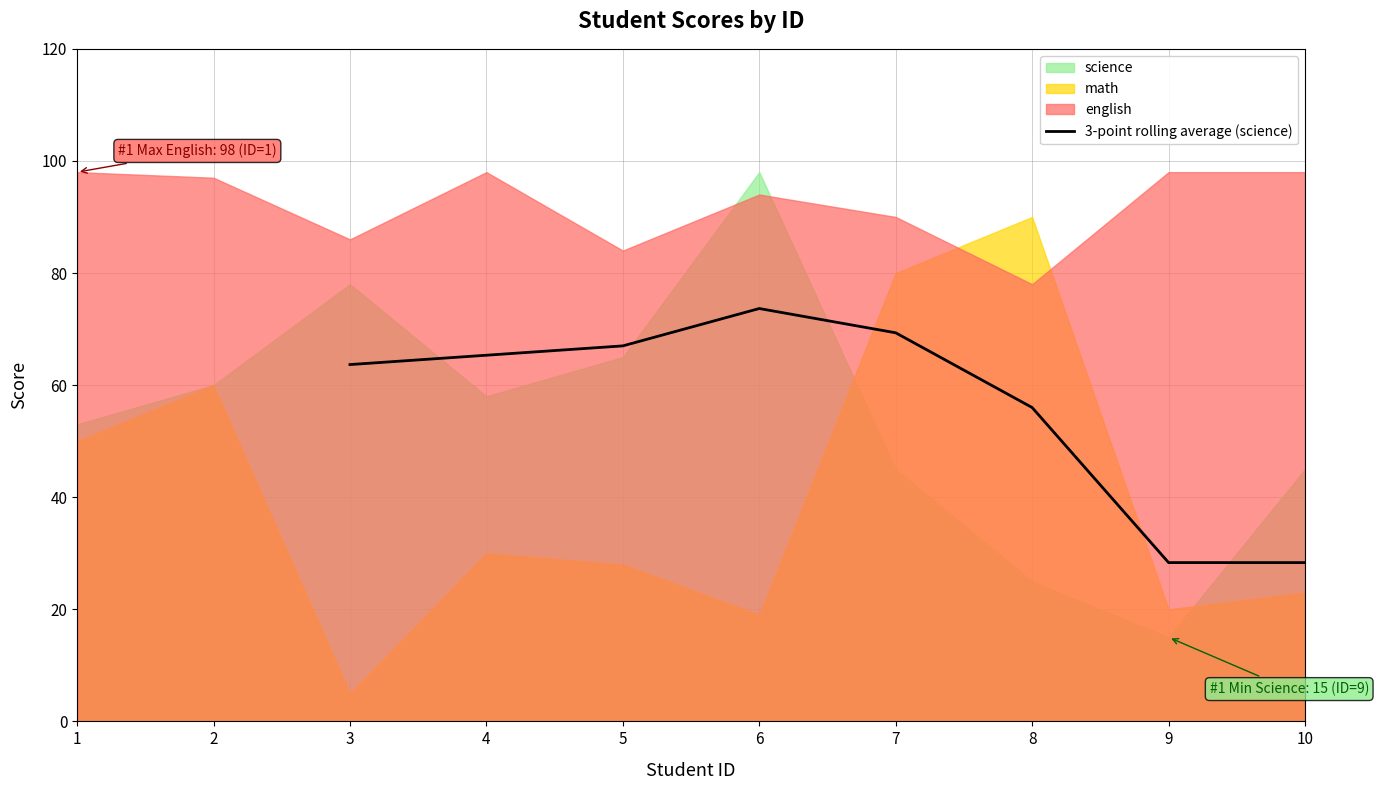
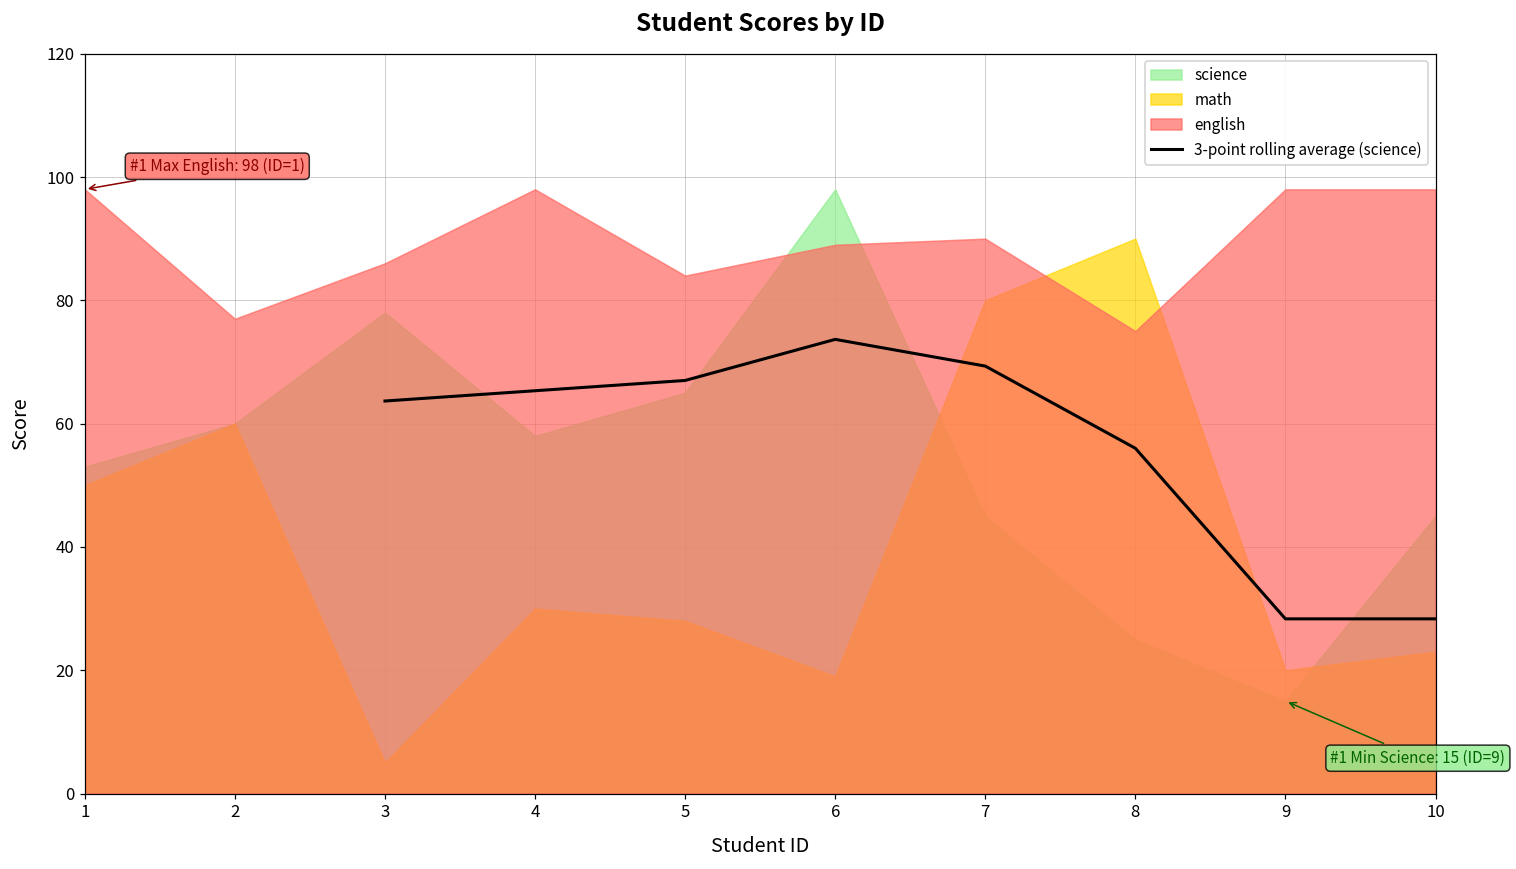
  {
    "science": {
      "1": 53,
      "3": 78,
      "4": 58,
      "5": 65,
      "6": 98,
      "7": 45,
      "8": 25,
      "10": 45
    },
    "3-point rolling average (science)": {
      "3": 64,
      "4": 65,
      "5": 67,
      "6": 74,
      "7": 69,
      "8": 56,
      "9": 28,
      "10": 28
    },
    "math": {
      "1": 50,
      "3": 5,
      "4": 30,
      "5": 28,
      "6": 19,
      "7": 80,
      "8": 90,
      "9": 20,
      "10": 23
    },
    "english": {
-     "2": 97,
+     "2": 77,
      "3": 86,
      "4": 98,
      "5": 84,
-     "6": 94,
+     "6": 89,
      "7": 90,
-     "8": 78,
+     "8": 75,
      "9": 98,
      "10": 98
    }
  }
